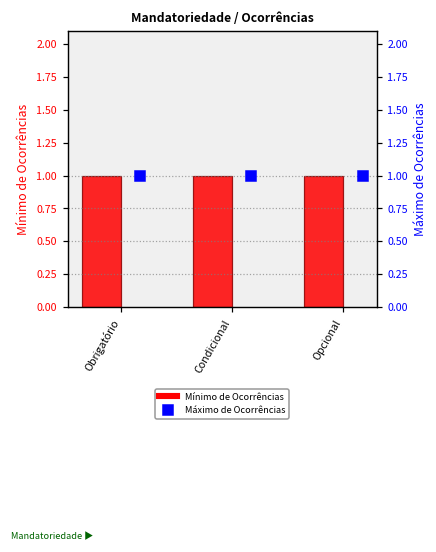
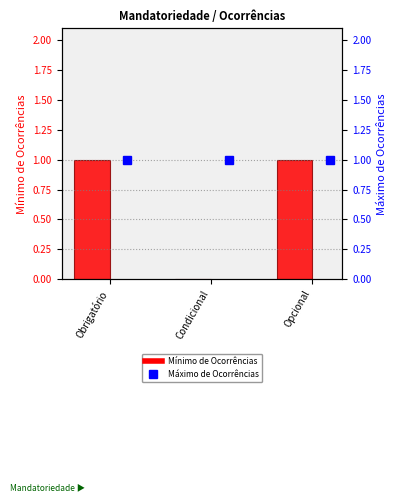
  {
    "Mínimo de Ocorrências": {
      "Obrigatório": 1,
-     "Condicional": 1,
+     "Condicional": 0,
      "Opcional": 1
    }
  }
